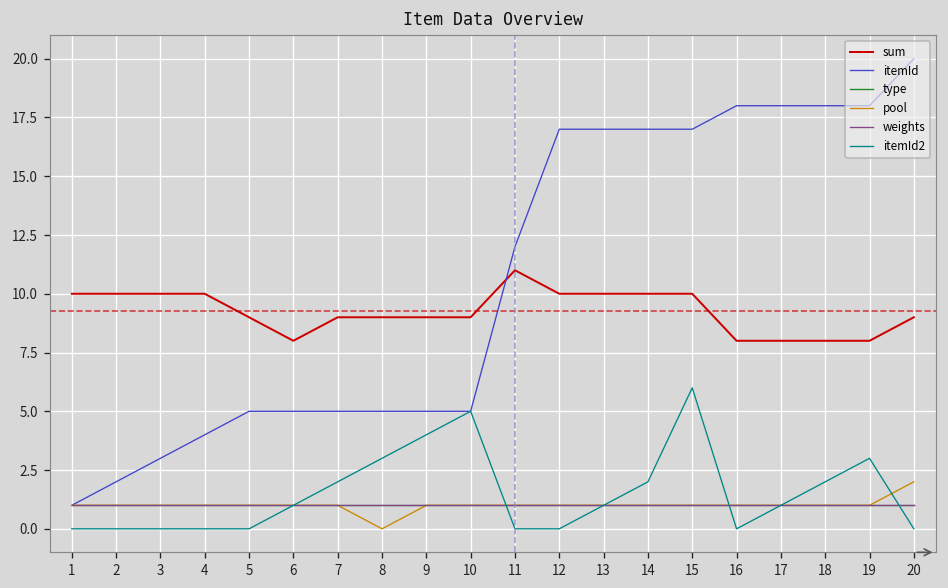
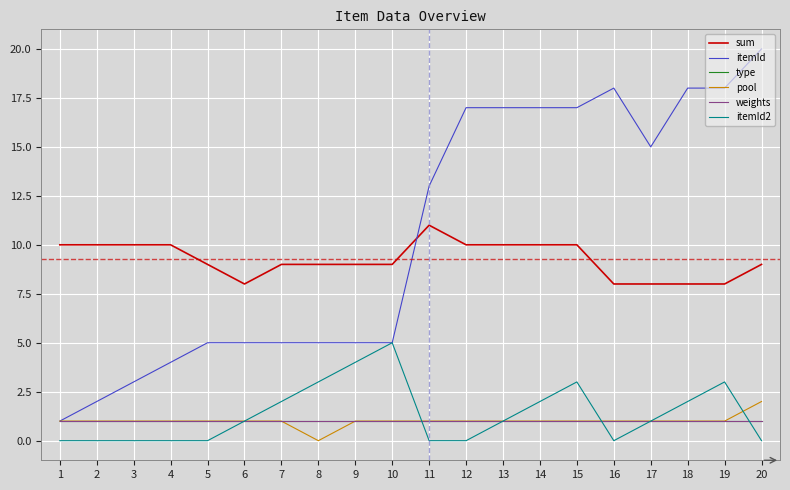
  {
    "sum": {
      "1": 10,
      "2": 10,
      "3": 10,
      "4": 10,
      "5": 9,
      "6": 8,
      "7": 9,
      "8": 9,
      "9": 9,
      "10": 9,
      "11": 11,
      "12": 10,
      "13": 10,
      "14": 10,
      "15": 10,
      "16": 8,
      "17": 8,
      "18": 8,
      "19": 8,
      "20": 9
    },
    "itemId": {
      "2": 2,
      "3": 3,
      "4": 4,
      "5": 5,
      "6": 5,
      "7": 5,
      "8": 5,
      "9": 5,
-     "11": 12,
+     "11": 13,
      "12": 17,
      "13": 17,
      "14": 17,
      "15": 17,
      "16": 18,
-     "17": 18,
+     "17": 15,
      "18": 18
    },
    "weights": {
      "8": 1,
      "20": 1
    },
    "pool": {
      "8": 0,
      "20": 2
    },
    "itemId2": {
      "1": 0,
      "2": 0,
      "3": 0,
      "4": 0,
      "5": 0,
      "7": 2,
      "8": 3,
      "9": 4,
      "11": 0,
      "12": 0,
      "14": 2,
-     "15": 6,
+     "15": 3,
      "16": 0,
      "18": 2,
      "19": 3,
      "20": 0
    }
  }
